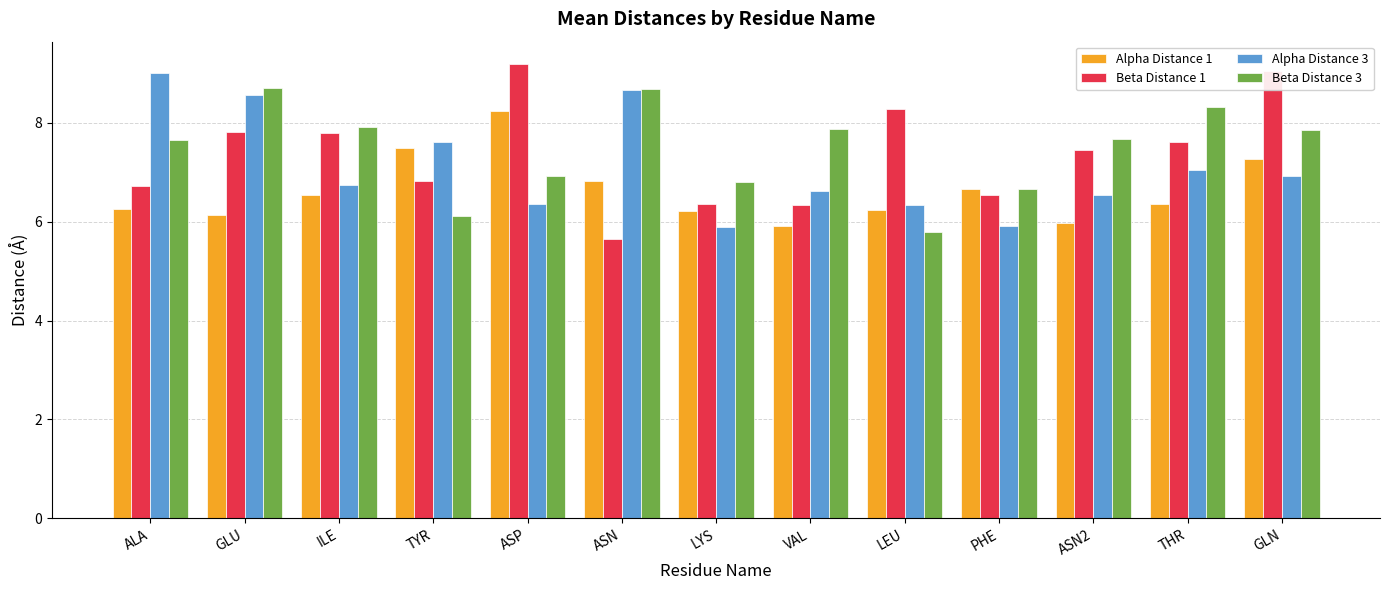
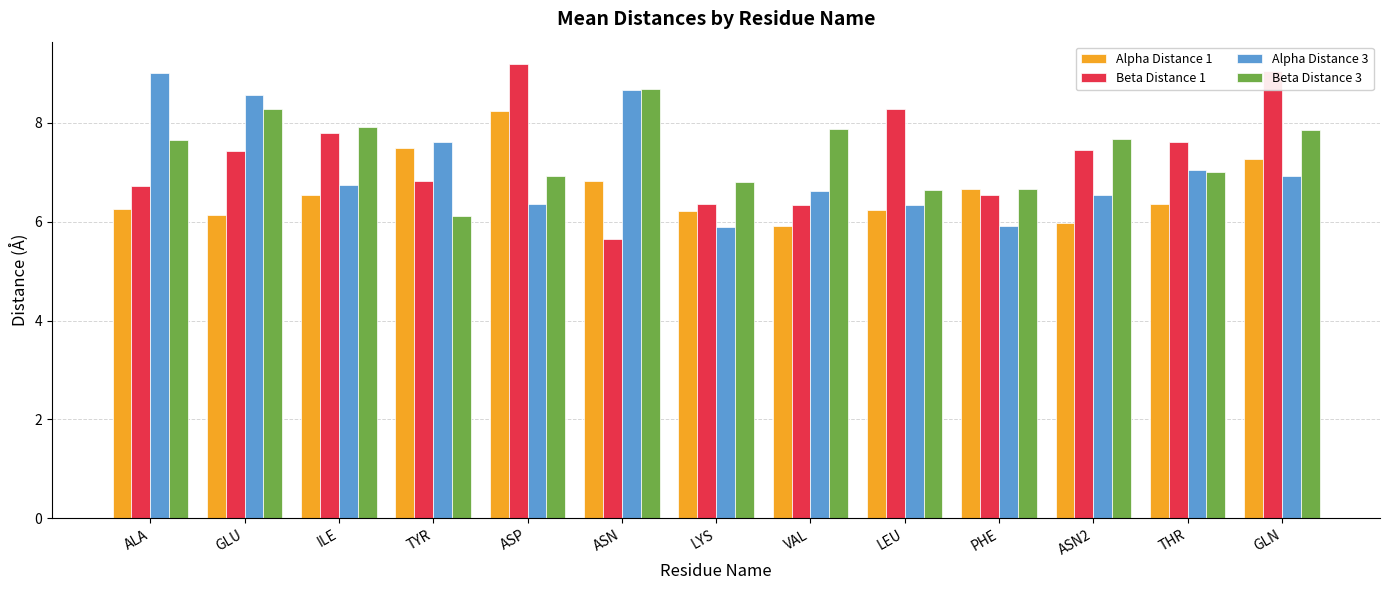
  {
    "Alpha Distance 1": {
      "ALA": 6.3,
      "GLU": 6.1,
      "ILE": 6.5,
      "TYR": 7.5,
      "ASP": 8.2,
      "ASN": 6.8,
      "LYS": 6.2,
      "VAL": 5.9,
      "LEU": 6.2,
      "PHE": 6.7,
      "ASN2": 6.0,
      "THR": 6.4,
      "GLN": 7.3
    },
    "Beta Distance 1": {
      "ALA": 6.7,
-     "GLU": 7.8,
+     "GLU": 7.4,
      "ILE": 7.8,
      "TYR": 6.8,
      "ASP": 9.2,
      "ASN": 5.6,
      "LYS": 6.4,
      "VAL": 6.3,
      "LEU": 8.3,
      "PHE": 6.5,
      "ASN2": 7.5,
      "THR": 7.6
    },
    "Alpha Distance 3": {
      "ALA": 9.0,
      "GLU": 8.6,
      "ILE": 6.7,
      "TYR": 7.6,
      "ASP": 6.4,
      "ASN": 8.7,
      "LYS": 5.9,
      "VAL": 6.6,
      "LEU": 6.3,
      "PHE": 5.9,
      "ASN2": 6.5,
      "THR": 7.1,
      "GLN": 6.9
    },
    "Beta Distance 3": {
      "ALA": 7.6,
-     "GLU": 8.7,
+     "GLU": 8.3,
      "ILE": 7.9,
      "TYR": 6.1,
      "ASP": 6.9,
      "ASN": 8.7,
      "LYS": 6.8,
      "VAL": 7.9,
-     "LEU": 5.8,
+     "LEU": 6.6,
      "PHE": 6.7,
      "ASN2": 7.7,
-     "THR": 8.3,
+     "THR": 7.0,
      "GLN": 7.8
    }
  }
